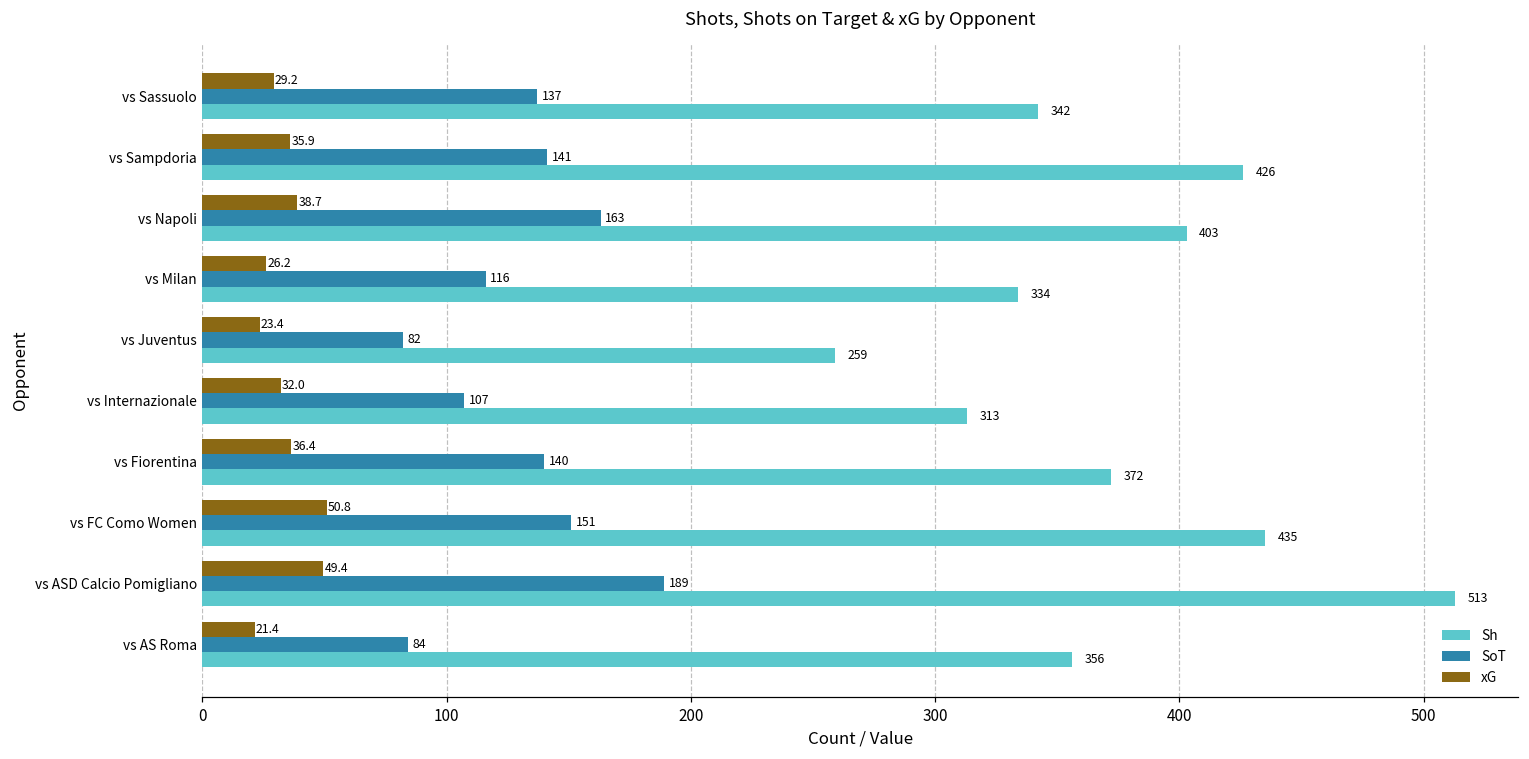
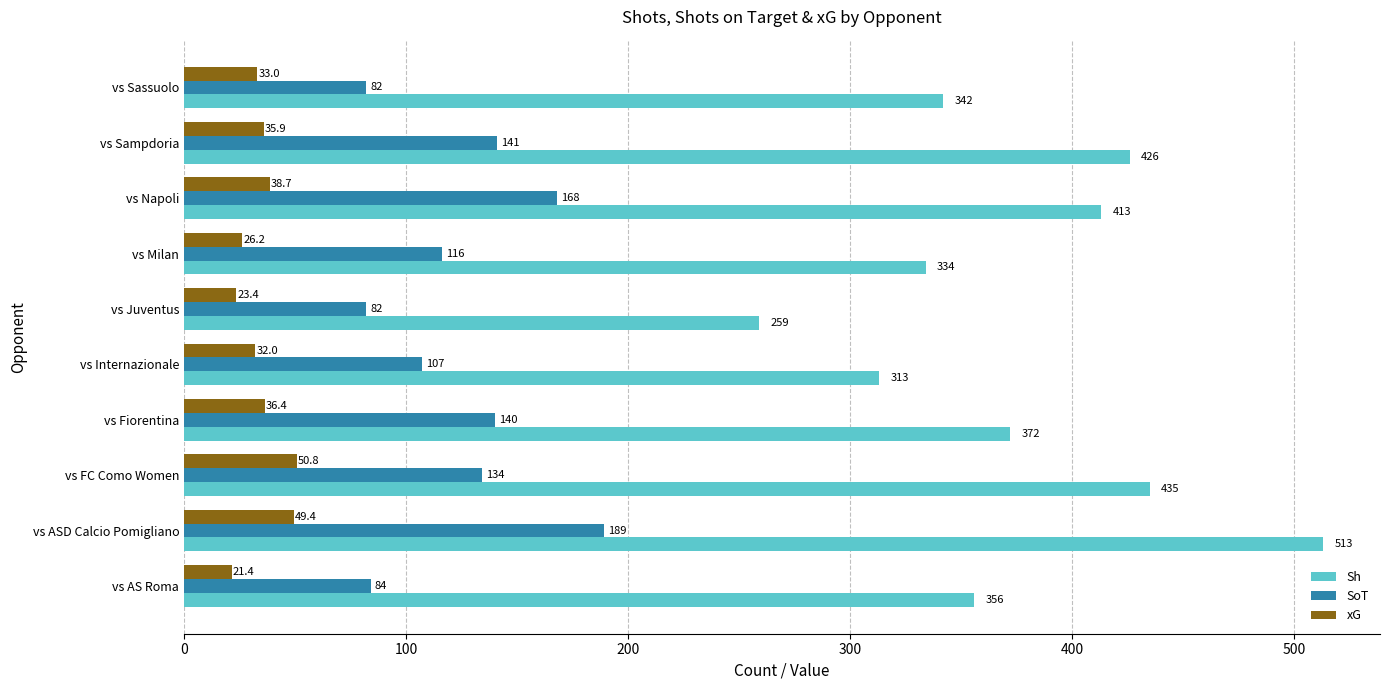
  {
    "Sh": {
      "vs Sassuolo": 342,
      "vs Sampdoria": 426,
-     "vs Napoli": 403,
+     "vs Napoli": 413,
      "vs Milan": 334,
      "vs Juventus": 259,
      "vs Internazionale": 313,
      "vs Fiorentina": 372,
      "vs FC Como Women": 435,
      "vs ASD Calcio Pomigliano": 513,
      "vs AS Roma": 356
    },
    "SoT": {
-     "vs Sassuolo": 137,
+     "vs Sassuolo": 82,
      "vs Sampdoria": 141,
-     "vs Napoli": 163,
+     "vs Napoli": 168,
      "vs Milan": 116,
      "vs Juventus": 82,
      "vs Internazionale": 107,
      "vs Fiorentina": 140,
-     "vs FC Como Women": 151,
+     "vs FC Como Women": 134,
      "vs ASD Calcio Pomigliano": 189,
      "vs AS Roma": 84
    },
    "xG": {
-     "vs Sassuolo": 29.2,
+     "vs Sassuolo": 33.0,
      "vs Sampdoria": 35.9,
      "vs Napoli": 38.7,
      "vs Milan": 26.2,
      "vs Juventus": 23.4,
      "vs Internazionale": 32.0,
      "vs Fiorentina": 36.4,
      "vs FC Como Women": 50.8,
      "vs ASD Calcio Pomigliano": 49.4,
      "vs AS Roma": 21.4
    }
  }
